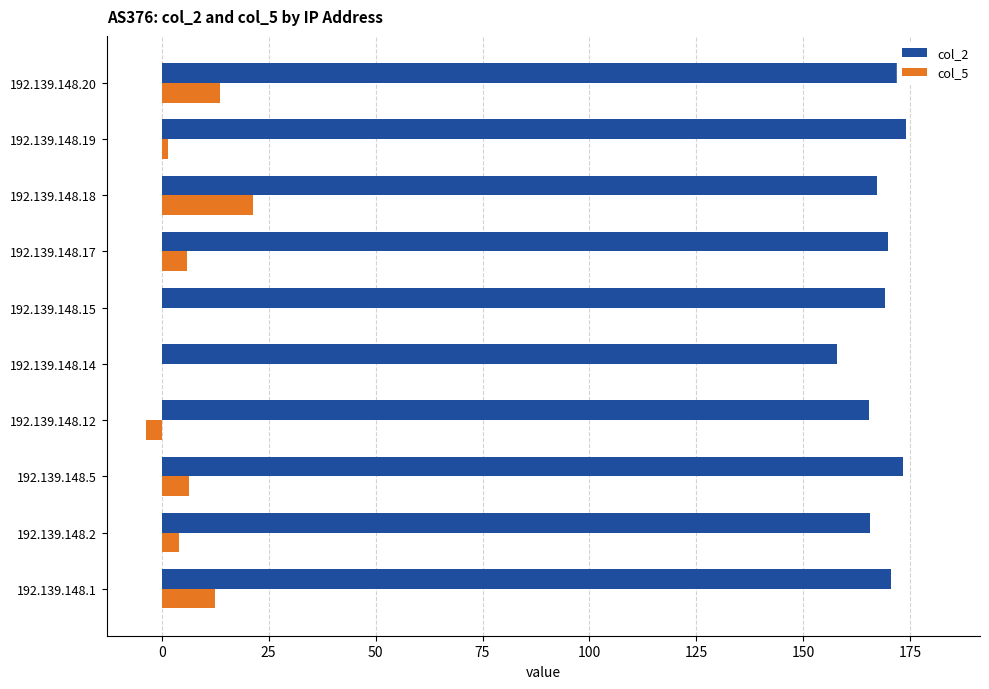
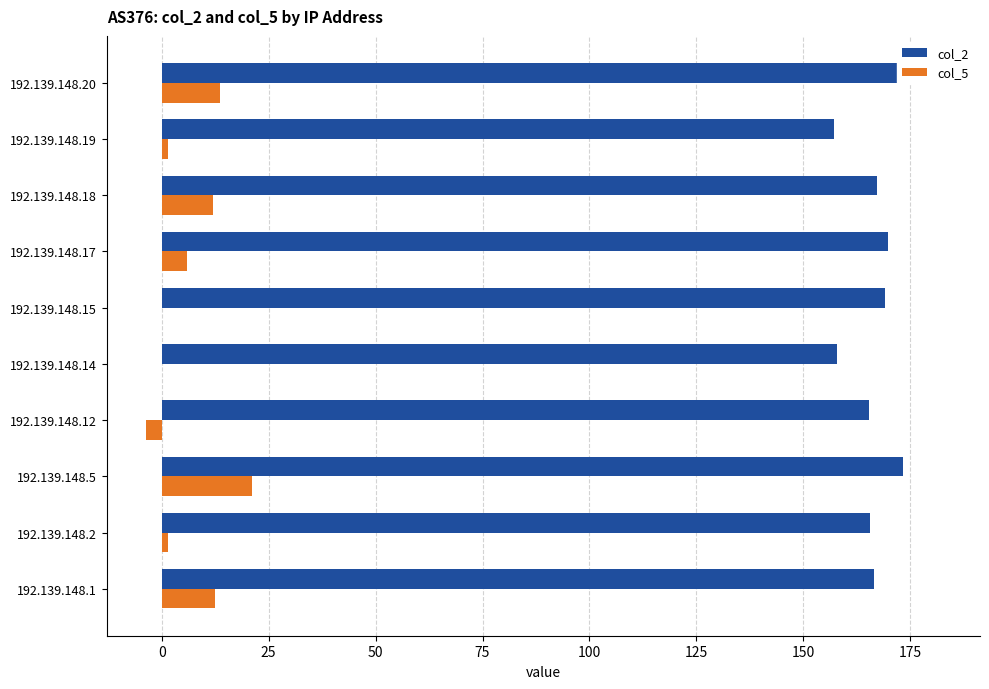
  {
    "col_2": {
-     "192.139.148.19": 174,
+     "192.139.148.19": 157,
      "192.139.148.18": 167,
      "192.139.148.17": 170,
      "192.139.148.15": 169,
      "192.139.148.14": 158,
      "192.139.148.12": 165,
      "192.139.148.5": 173,
      "192.139.148.2": 166,
-     "192.139.148.1": 171
+     "192.139.148.1": 167
    },
    "col_5": {
      "192.139.148.20": 14,
      "192.139.148.19": 1,
-     "192.139.148.18": 21,
+     "192.139.148.18": 12,
      "192.139.148.17": 6,
      "192.139.148.15": 0,
      "192.139.148.14": 0,
      "192.139.148.12": -4,
-     "192.139.148.5": 6,
-     "192.139.148.2": 4,
+     "192.139.148.5": 21,
+     "192.139.148.2": 1,
      "192.139.148.1": 13
    }
  }
